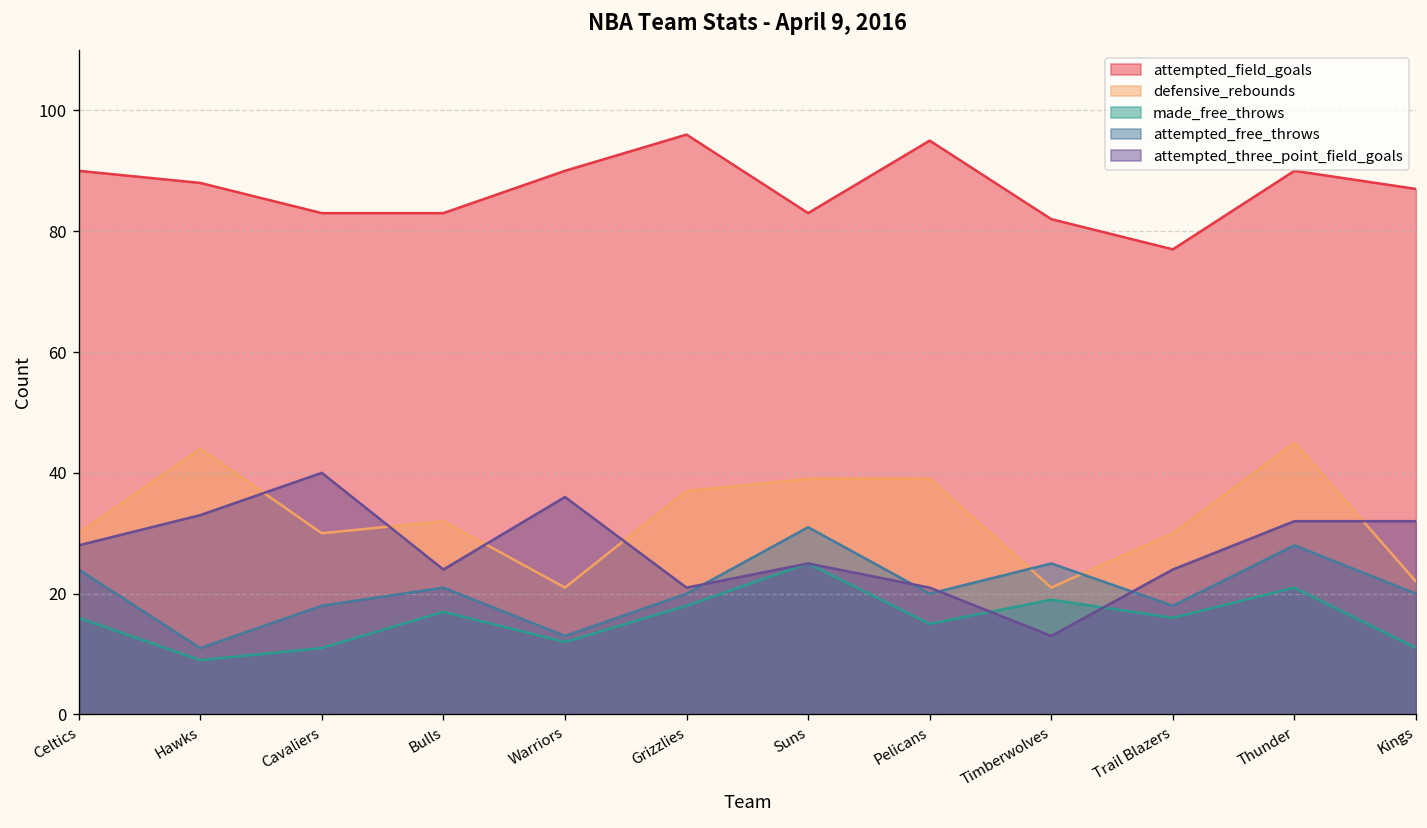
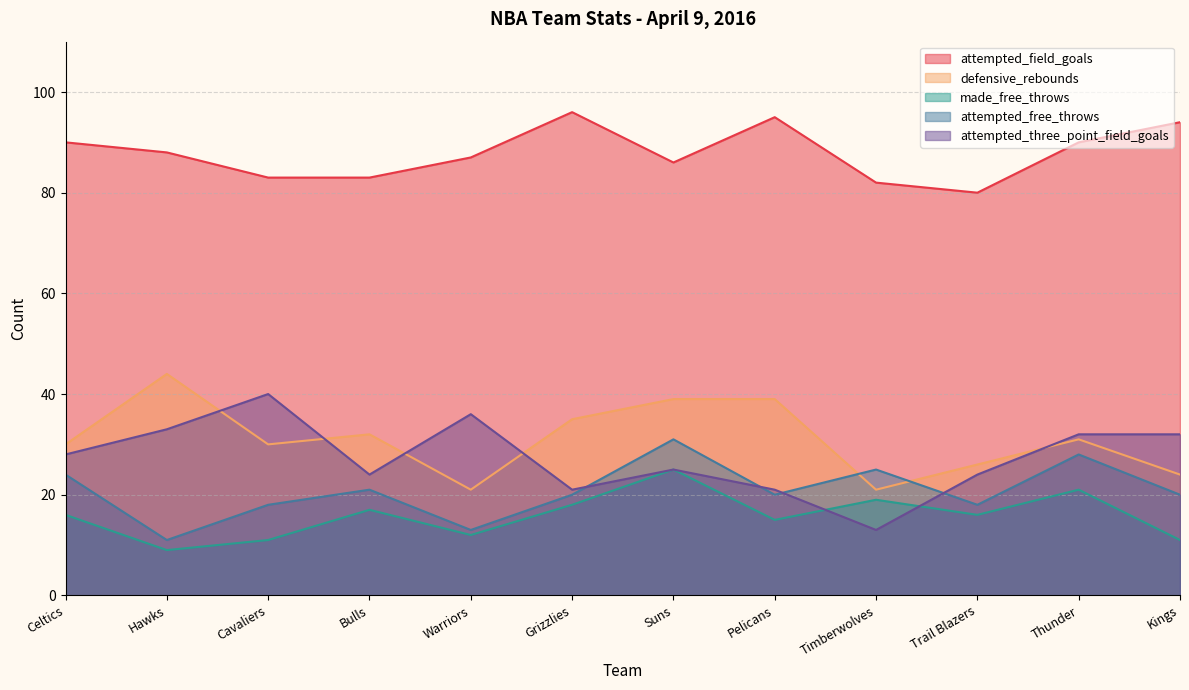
  {
    "attempted_field_goals": {
      "Celtics": 90,
      "Hawks": 88,
      "Cavaliers": 83,
      "Bulls": 83,
-     "Warriors": 90,
+     "Warriors": 87,
      "Grizzlies": 96,
-     "Suns": 83,
+     "Suns": 86,
      "Pelicans": 95,
      "Timberwolves": 82,
-     "Trail Blazers": 77,
-     "Kings": 87
+     "Trail Blazers": 80,
+     "Kings": 94
    },
    "defensive_rebounds": {
      "Celtics": 30,
      "Hawks": 44,
      "Cavaliers": 30,
      "Bulls": 32,
      "Warriors": 21,
-     "Grizzlies": 37,
+     "Grizzlies": 35,
      "Suns": 39,
      "Pelicans": 39,
      "Timberwolves": 21,
-     "Trail Blazers": 30,
-     "Thunder": 45,
-     "Kings": 22
+     "Trail Blazers": 26,
+     "Thunder": 31,
+     "Kings": 24
    }
  }
